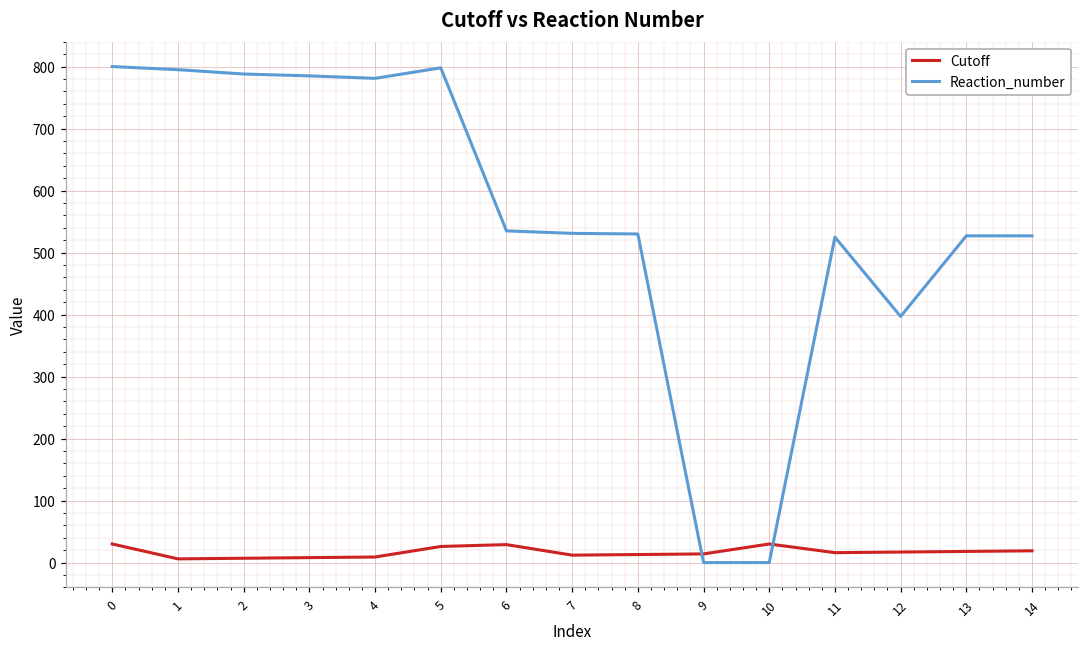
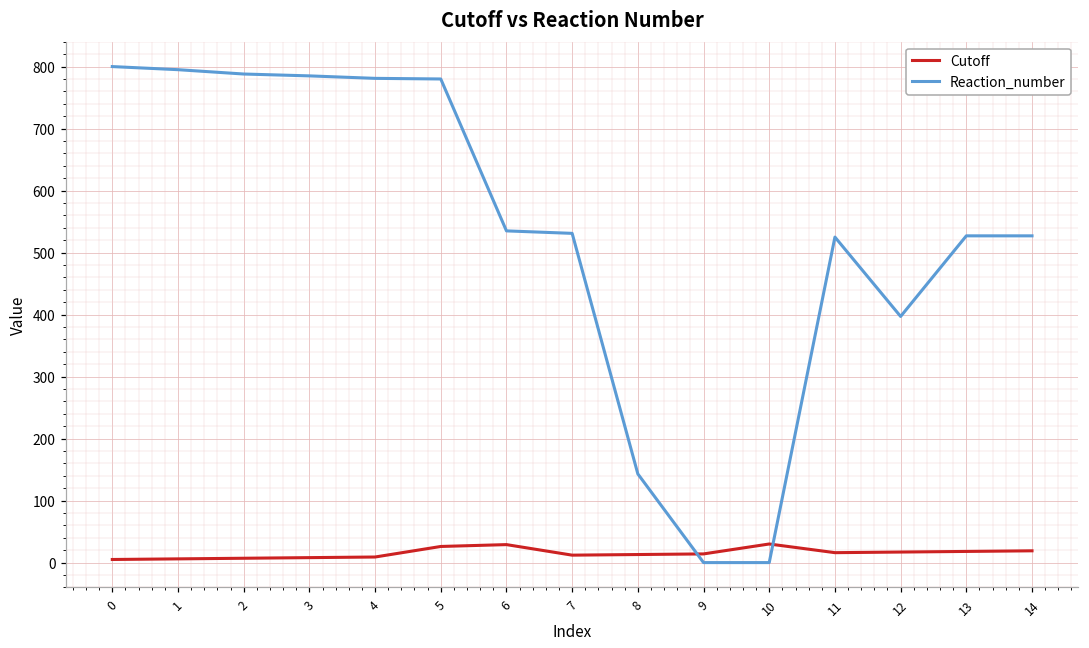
  {
    "Cutoff": {
-     "0": 30,
+     "0": 10,
      "1": 10,
      "2": 10,
      "3": 10,
      "4": 10,
      "5": 30,
      "6": 30,
      "7": 10,
      "8": 10,
      "9": 10,
      "10": 30,
      "11": 20,
      "12": 20,
      "13": 20,
      "14": 20
    },
    "Reaction_number": {
      "0": 800,
      "1": 800,
      "2": 790,
      "3": 790,
      "4": 780,
-     "5": 800,
+     "5": 780,
      "6": 540,
      "7": 530,
-     "8": 530,
+     "8": 140,
      "9": 0,
      "10": 0,
      "11": 530,
      "12": 400,
      "13": 530,
      "14": 530
    }
  }
